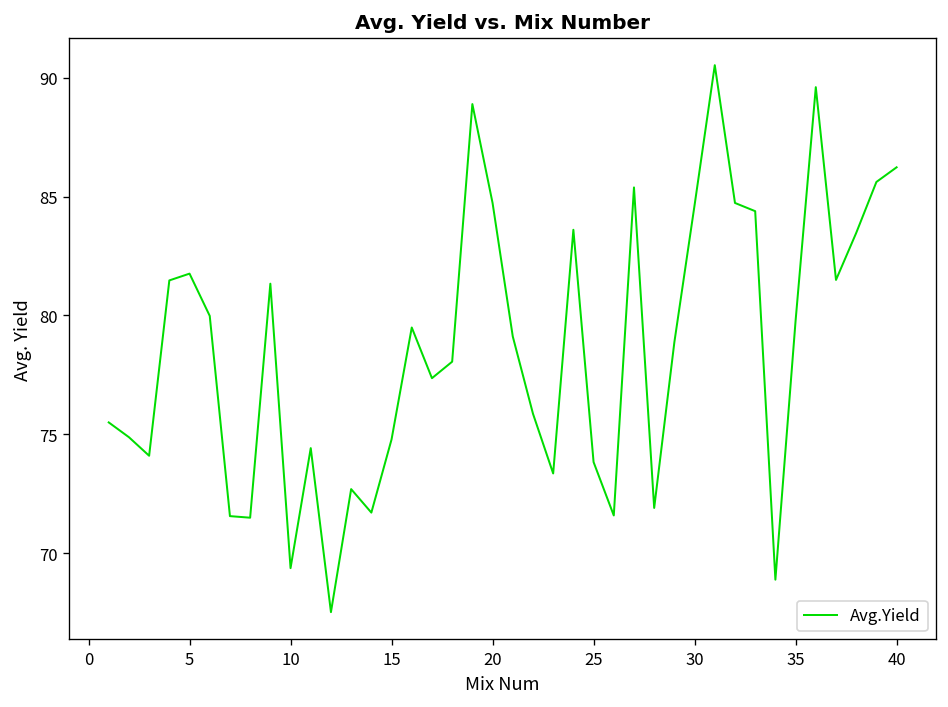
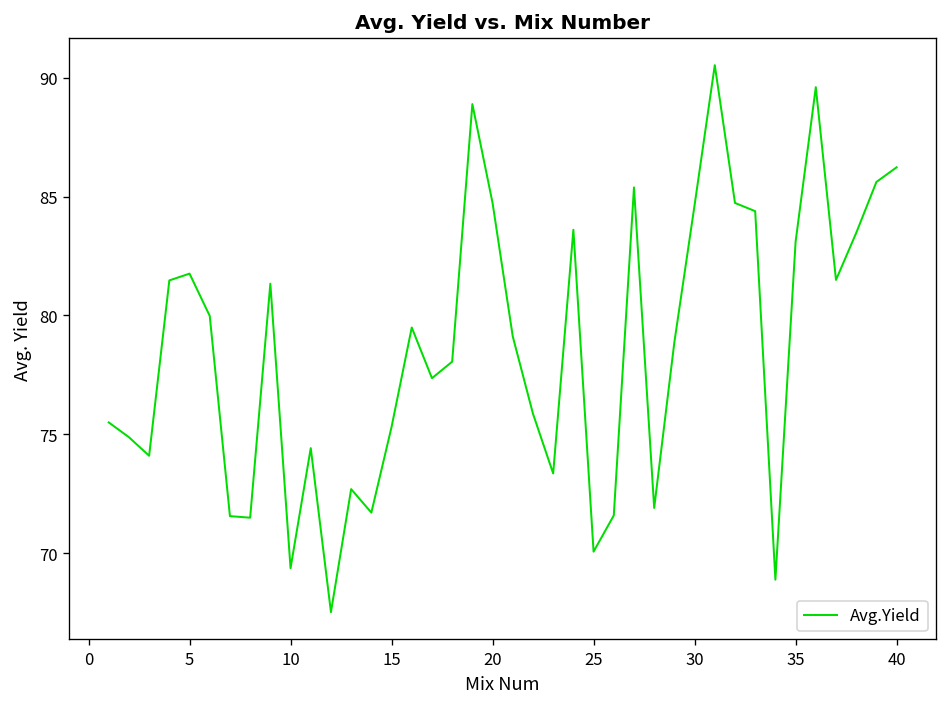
  {
    "5": 81.8,
    "10": 69.4,
-   "15": 74.8,
+   "15": 75.3,
    "20": 84.7,
-   "25": 73.8,
+   "25": 70.1,
    "30": 84.6,
-   "35": 79.8,
+   "35": 83.1,
    "40": 86.2
  }
